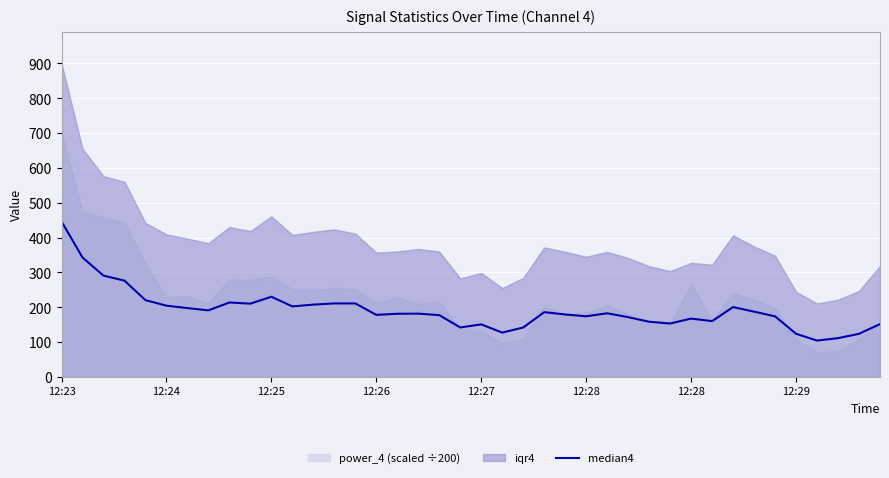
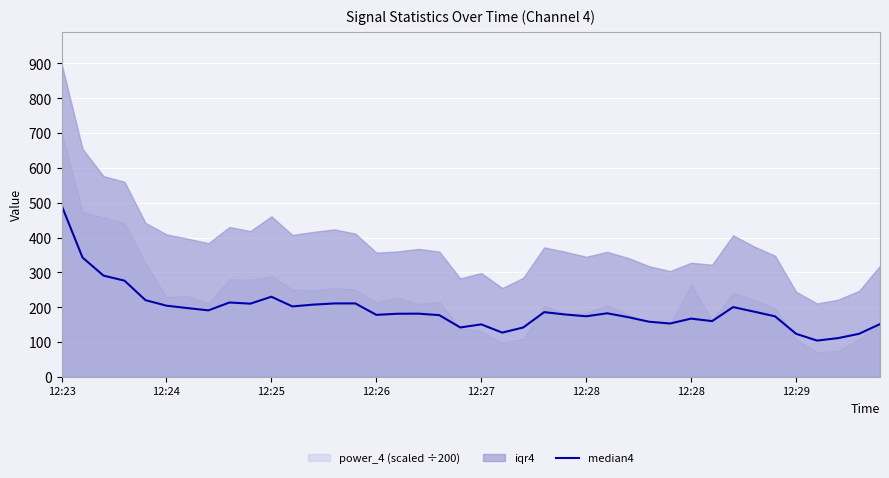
  {
    "median4": {
-     "12:23": 450
+     "12:23": 490
    },
    "power_4 (scaled ÷200)": {
      "12:23": 700
    },
    "iqr4": {
      "12:23": 900
    }
  }
